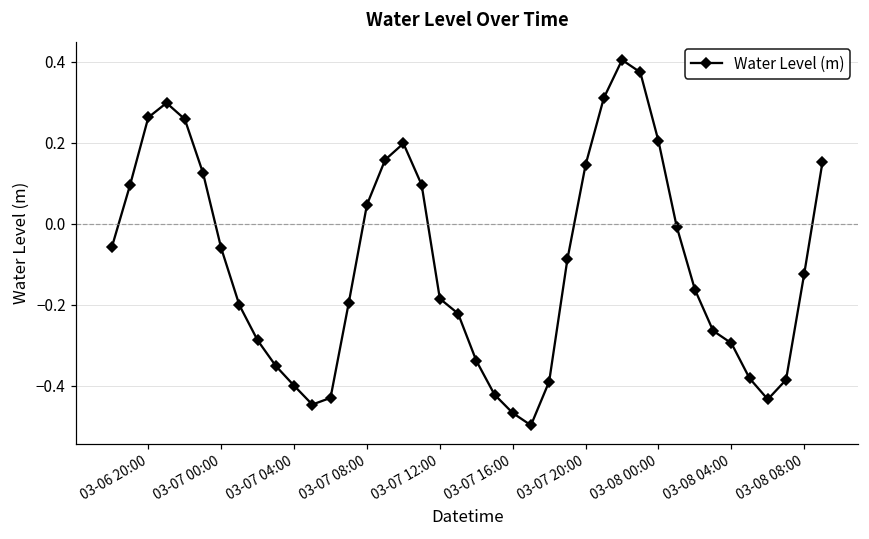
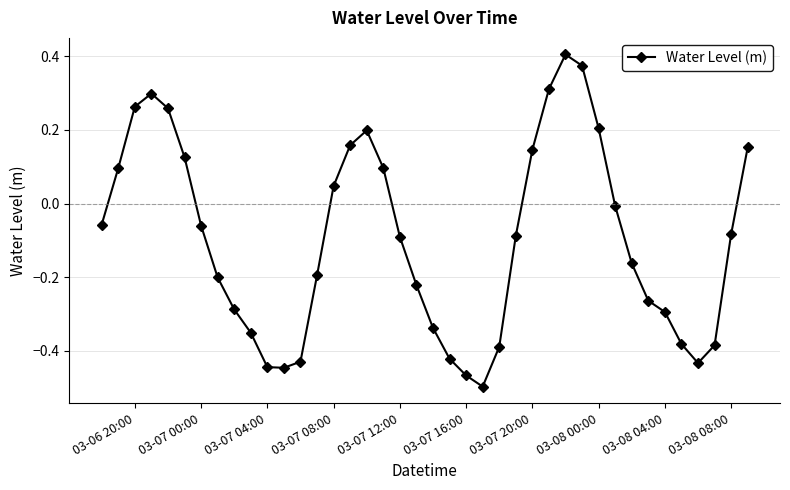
  {
    "03-06 20:00": 0.26,
    "03-07 00:00": -0.06,
-   "03-07 04:00": -0.40,
+   "03-07 04:00": -0.44,
    "03-07 08:00": 0.05,
-   "03-07 12:00": -0.18,
+   "03-07 12:00": -0.09,
    "03-07 16:00": -0.47,
    "03-07 20:00": 0.15,
    "03-08 00:00": 0.20,
    "03-08 04:00": -0.29,
-   "03-08 08:00": -0.12
+   "03-08 08:00": -0.08
  }
